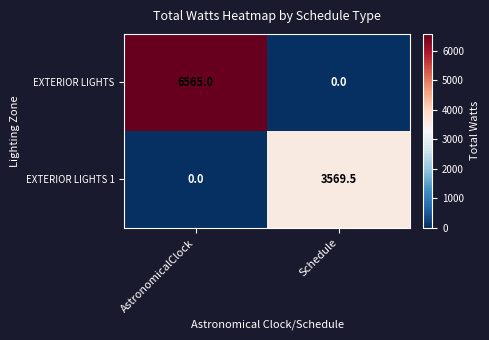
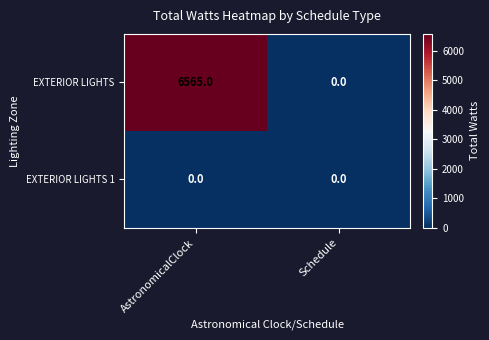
  {
    "EXTERIOR LIGHTS": {
      "AstronomicalClock": 6565.0,
      "Schedule": 0.0
    },
    "EXTERIOR LIGHTS 1": {
      "AstronomicalClock": 0.0,
-     "Schedule": 3569.5
+     "Schedule": 0.0
    }
  }
